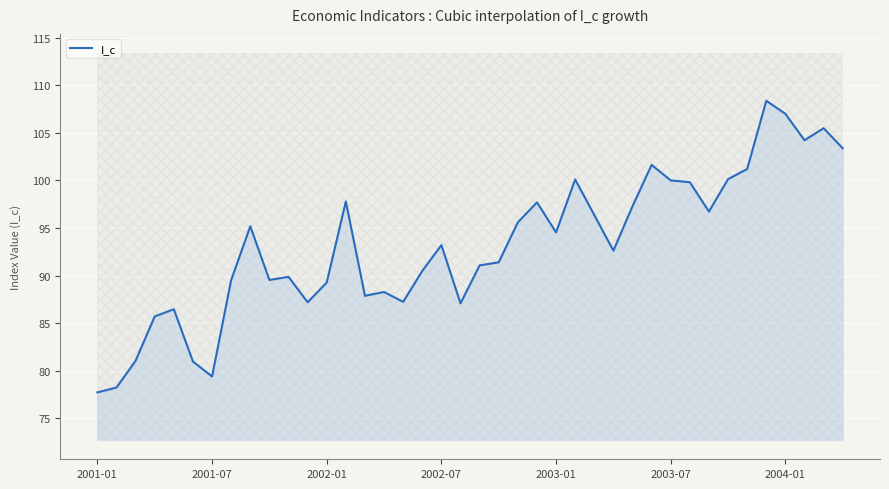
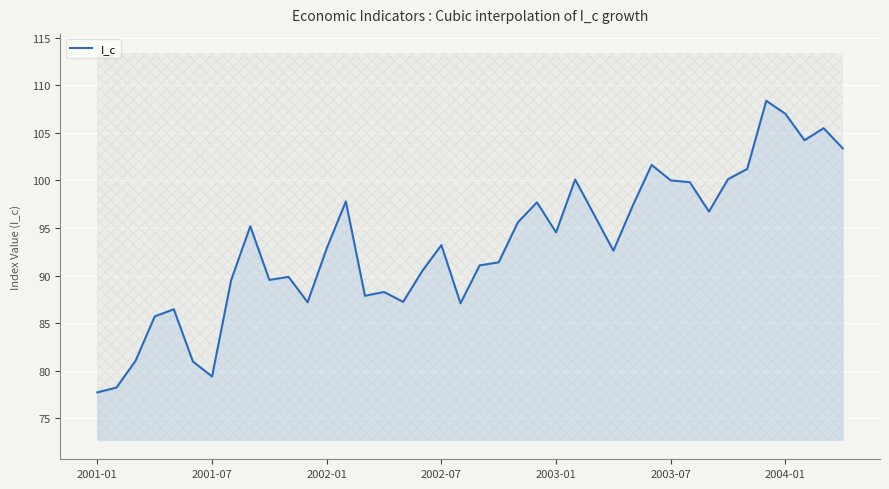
  {
    "I_c": {
      "2001-01": 78,
      "2001-07": 79,
-     "2002-01": 89,
+     "2002-01": 93,
      "2002-07": 93,
      "2003-01": 95,
      "2003-07": 100,
      "2004-01": 107
    }
  }
